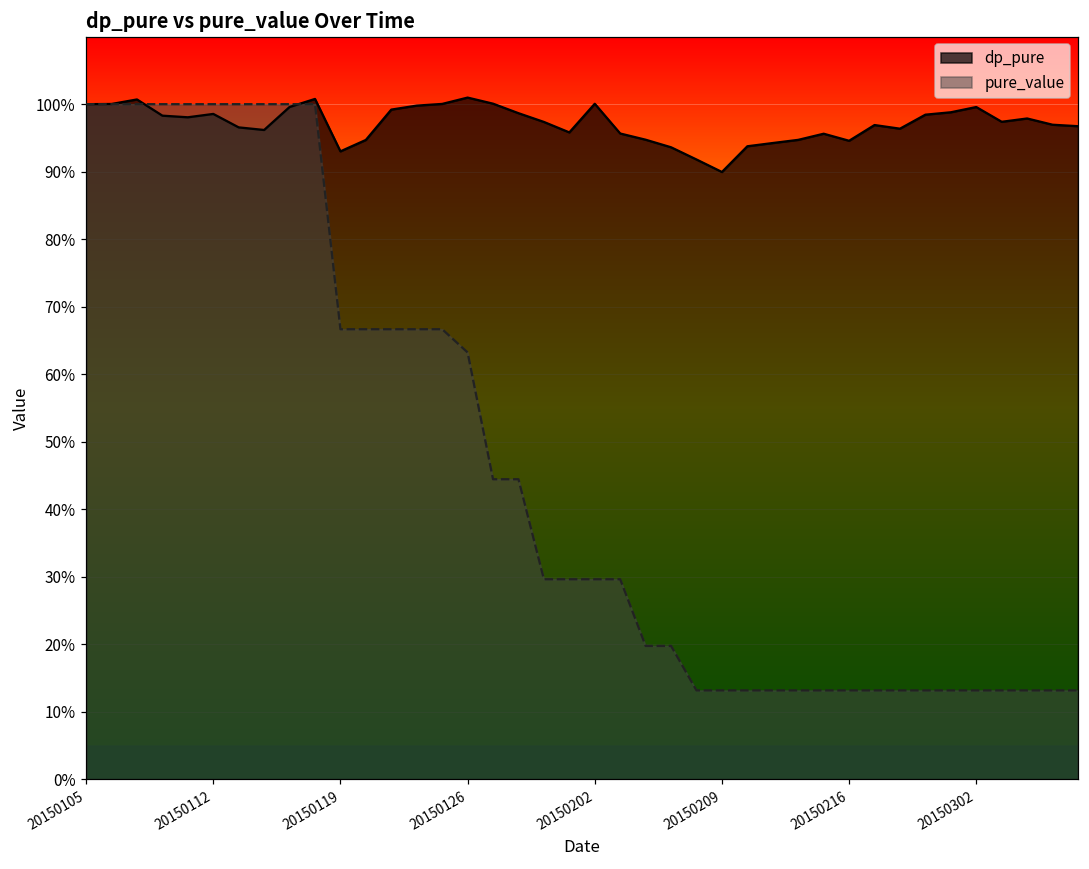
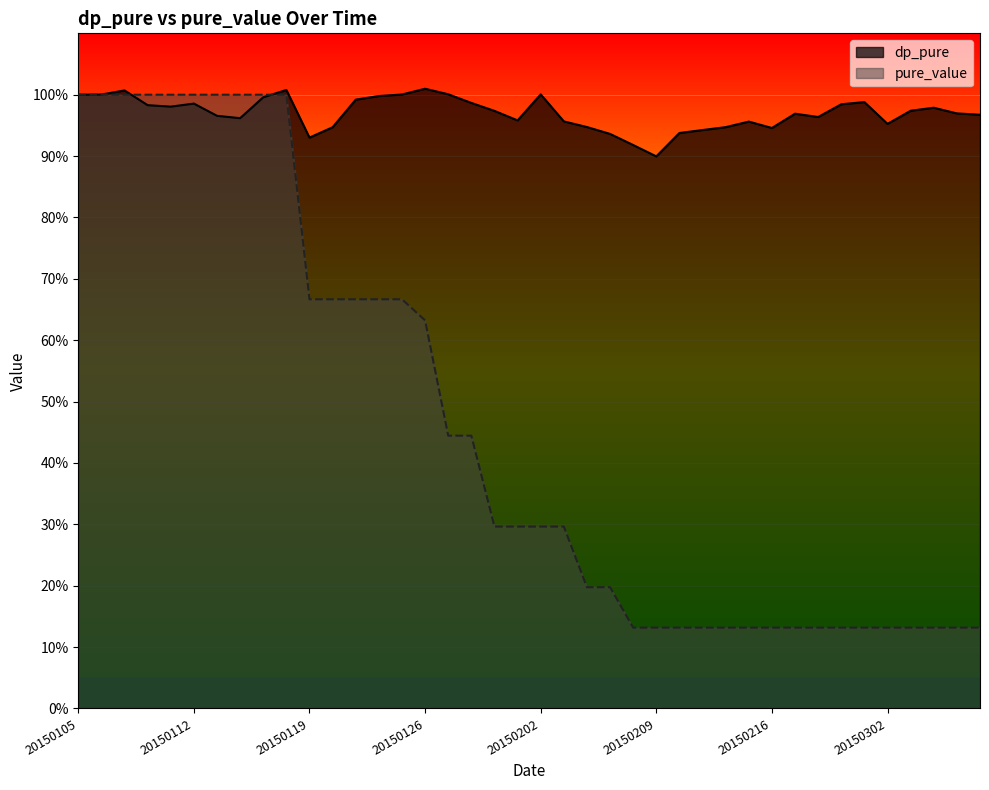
  {
    "dp_pure": {
      "20150112": "99%",
      "20150119": "93%",
      "20150126": "101%",
      "20150202": "100%",
      "20150209": "90%",
      "20150216": "95%",
-     "20150302": "100%"
+     "20150302": "95%"
    },
    "pure_value": {
      "20150112": "100%",
      "20150119": "67%",
      "20150126": "63%",
      "20150202": "30%",
      "20150209": "13%",
      "20150216": "13%",
      "20150302": "13%"
    }
  }
